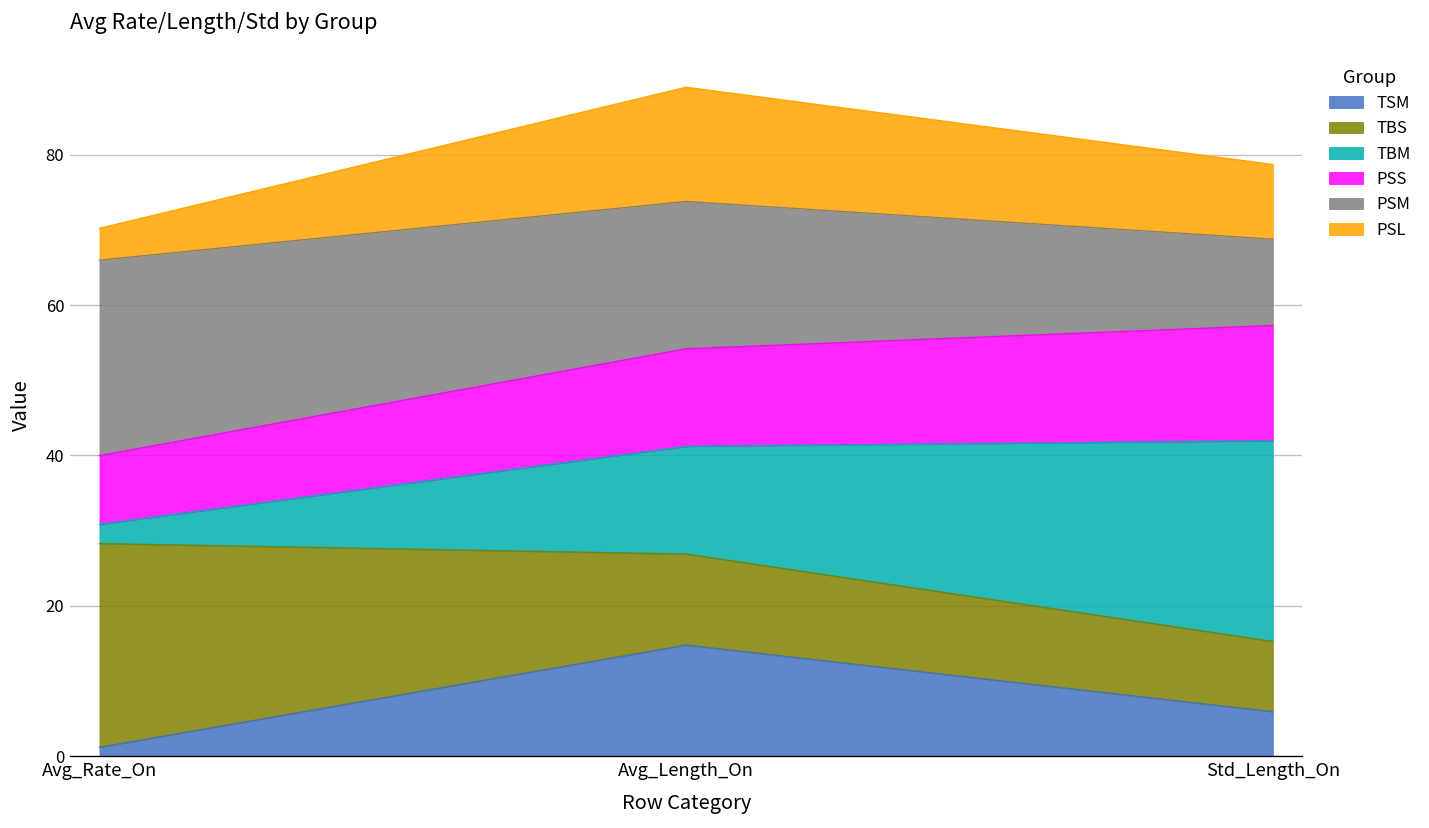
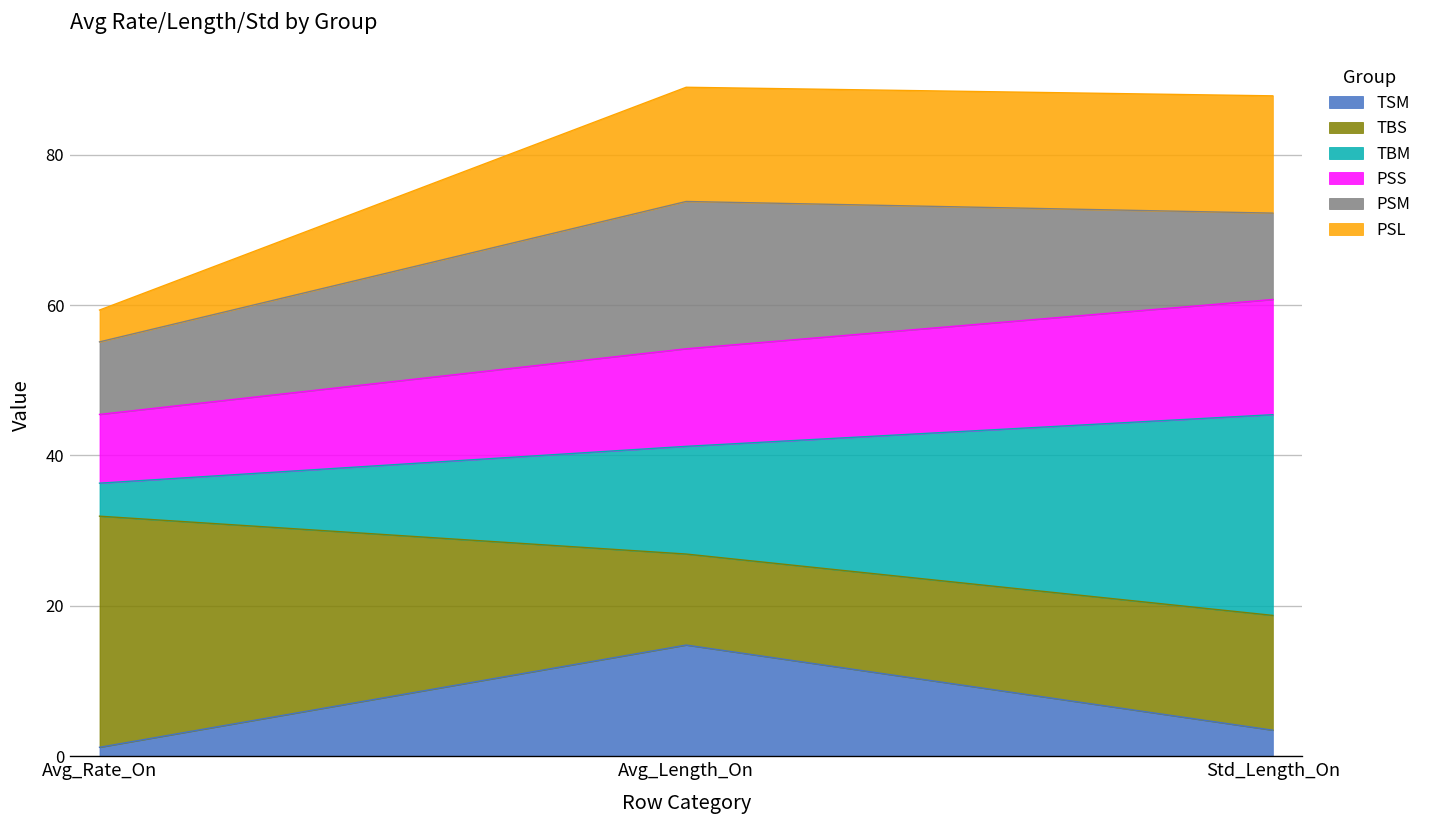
  {
    "TSM": {
      "Avg_Rate_On": 1,
      "Avg_Length_On": 15,
-     "Std_Length_On": 6
+     "Std_Length_On": 3
    },
    "TBS": {
-     "Avg_Rate_On": 27,
+     "Avg_Rate_On": 31,
      "Avg_Length_On": 12,
-     "Std_Length_On": 9
+     "Std_Length_On": 15
    },
    "TBM": {
-     "Avg_Rate_On": 3,
+     "Avg_Rate_On": 4,
      "Avg_Length_On": 14,
      "Std_Length_On": 27
    },
    "PSS": {
      "Avg_Rate_On": 9,
      "Avg_Length_On": 13,
      "Std_Length_On": 15
    },
    "PSM": {
-     "Avg_Rate_On": 26,
+     "Avg_Rate_On": 10,
      "Avg_Length_On": 20,
      "Std_Length_On": 11
    },
    "PSL": {
      "Avg_Rate_On": 4,
      "Avg_Length_On": 15,
-     "Std_Length_On": 10
+     "Std_Length_On": 16
    }
  }
